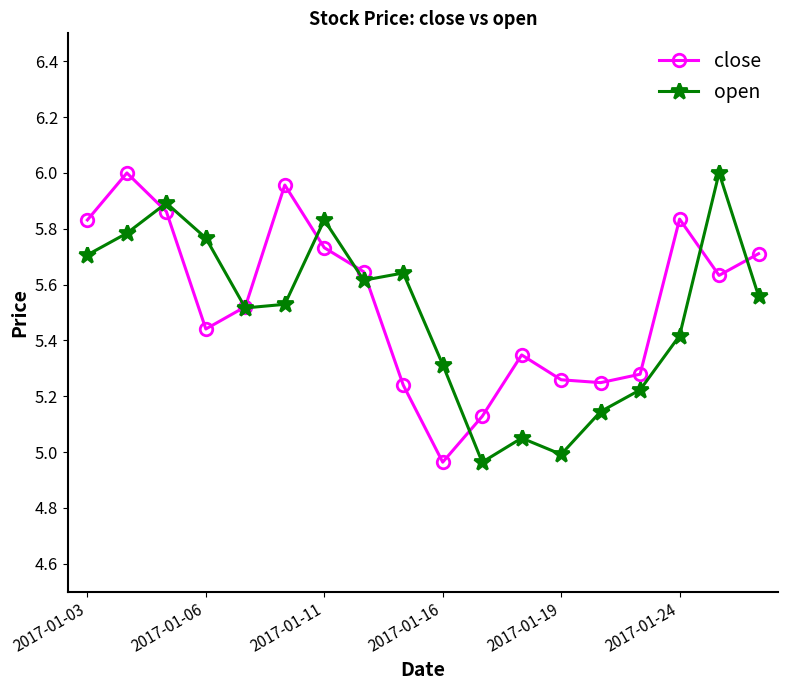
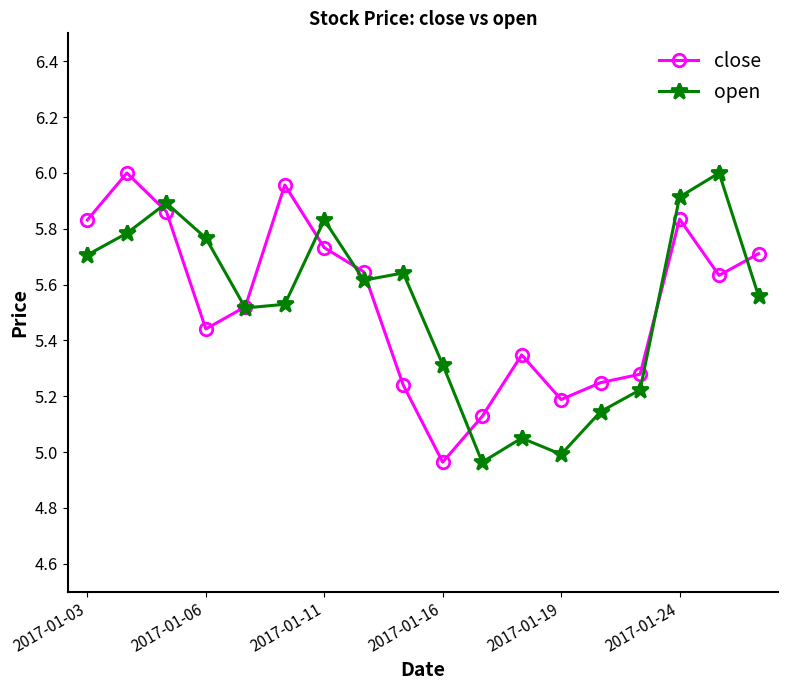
  {
    "close": {
      "2017-01-03": 5.83,
      "2017-01-06": 5.44,
      "2017-01-11": 5.73,
      "2017-01-16": 4.96,
-     "2017-01-19": 5.26,
+     "2017-01-19": 5.19,
      "2017-01-24": 5.83
    },
    "open": {
      "2017-01-03": 5.71,
      "2017-01-06": 5.77,
      "2017-01-11": 5.83,
      "2017-01-16": 5.31,
      "2017-01-19": 4.99,
-     "2017-01-24": 5.42
+     "2017-01-24": 5.91
    }
  }
